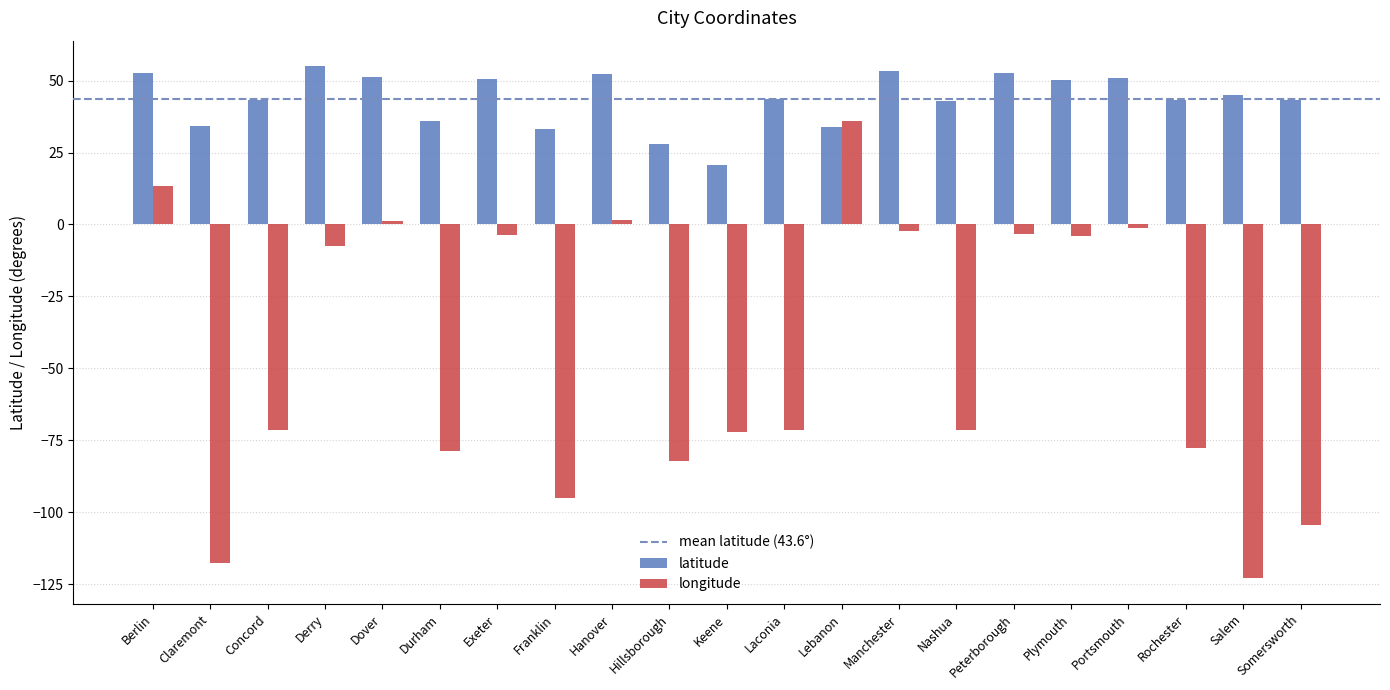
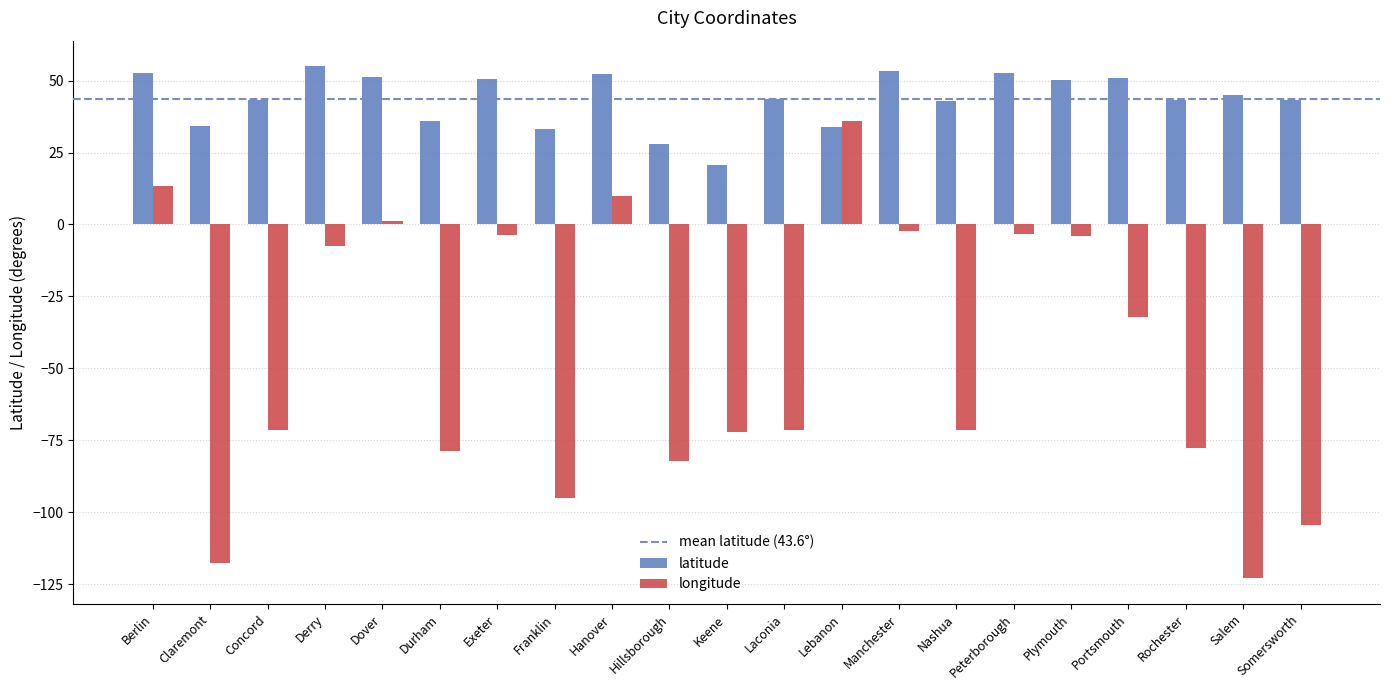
  {
    "latitude": {
      "Berlin": 53,
      "Claremont": 34,
      "Concord": 43,
      "Derry": 55,
      "Dover": 51,
      "Durham": 36,
      "Exeter": 51,
      "Franklin": 33,
      "Hanover": 52,
      "Hillsborough": 28,
      "Keene": 21,
      "Laconia": 44,
      "Lebanon": 34,
      "Manchester": 53,
      "Nashua": 43,
      "Peterborough": 53,
      "Plymouth": 50,
      "Portsmouth": 51,
      "Rochester": 43,
      "Salem": 45,
      "Somersworth": 43
    },
    "longitude": {
      "Berlin": 13,
      "Claremont": -118,
      "Concord": -72,
      "Derry": -7,
      "Dover": 1,
      "Durham": -79,
      "Exeter": -4,
      "Franklin": -95,
-     "Hanover": 2,
+     "Hanover": 10,
      "Hillsborough": -82,
      "Keene": -72,
      "Laconia": -71,
      "Lebanon": 36,
      "Manchester": -2,
      "Nashua": -71,
      "Peterborough": -3,
      "Plymouth": -4,
-     "Portsmouth": -1,
+     "Portsmouth": -32,
      "Rochester": -78,
      "Salem": -123,
      "Somersworth": -104
    }
  }
